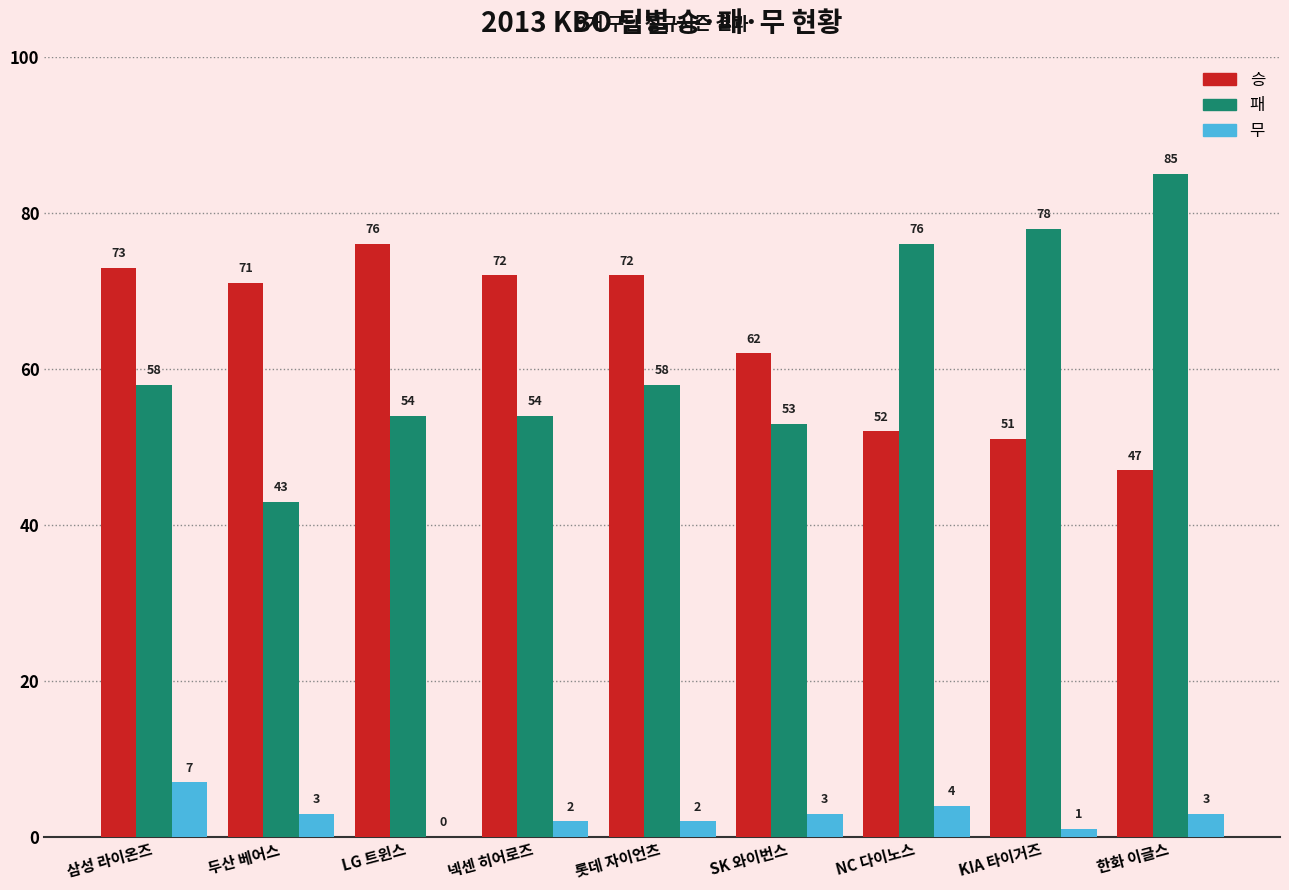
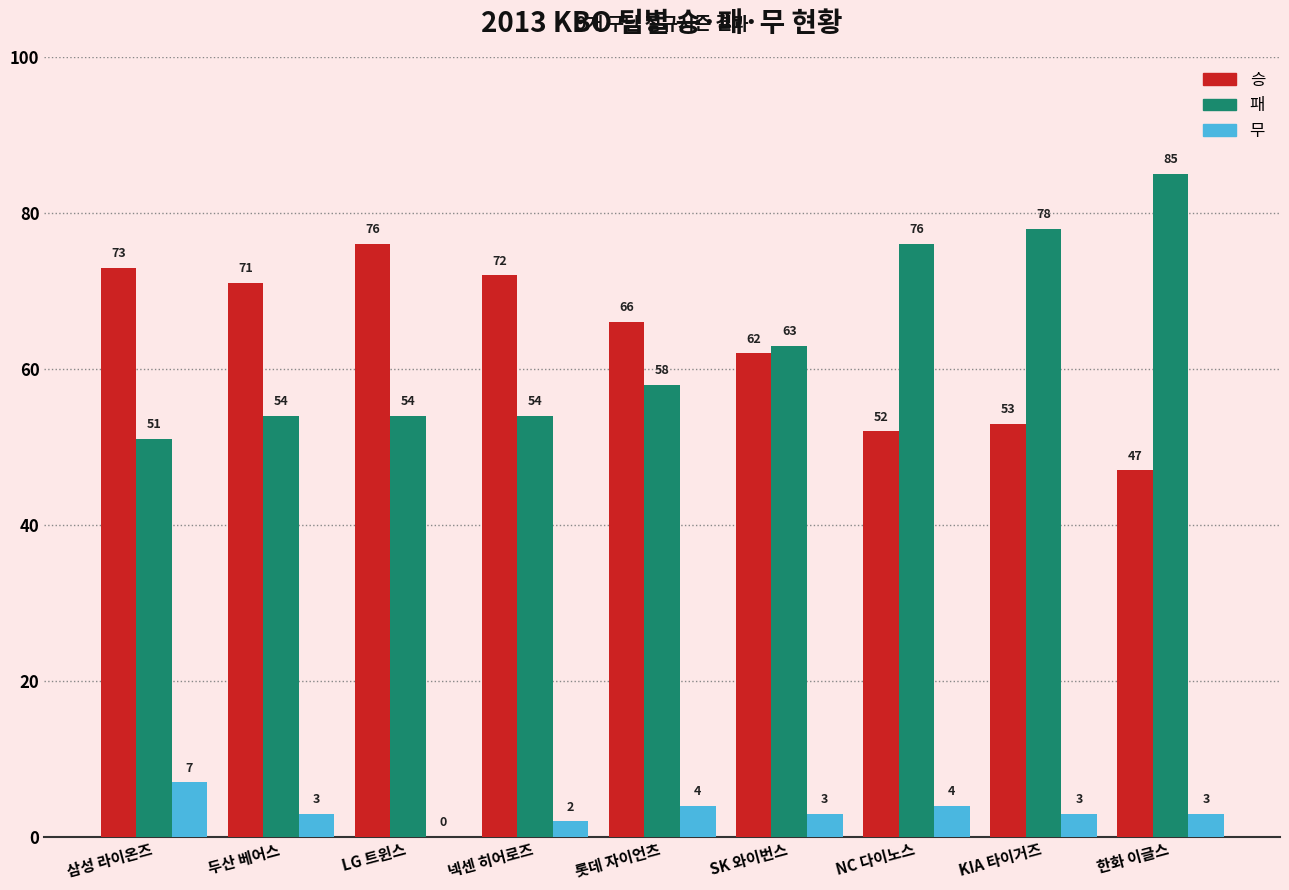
  {
    "승": {
      "삼성 라이온즈": 73,
      "두산 베어스": 71,
      "LG 트윈스": 76,
      "넥센 히어로즈": 72,
-     "롯데 자이언츠": 72,
+     "롯데 자이언츠": 66,
      "SK 와이번스": 62,
      "NC 다이노스": 52,
-     "KIA 타이거즈": 51,
+     "KIA 타이거즈": 53,
      "한화 이글스": 47
    },
    "패": {
-     "삼성 라이온즈": 58,
-     "두산 베어스": 43,
+     "삼성 라이온즈": 51,
+     "두산 베어스": 54,
      "LG 트윈스": 54,
      "넥센 히어로즈": 54,
      "롯데 자이언츠": 58,
-     "SK 와이번스": 53,
+     "SK 와이번스": 63,
      "NC 다이노스": 76,
      "KIA 타이거즈": 78,
      "한화 이글스": 85
    },
    "무": {
      "삼성 라이온즈": 7,
      "두산 베어스": 3,
      "LG 트윈스": 0,
      "넥센 히어로즈": 2,
-     "롯데 자이언츠": 2,
+     "롯데 자이언츠": 4,
      "SK 와이번스": 3,
      "NC 다이노스": 4,
-     "KIA 타이거즈": 1,
+     "KIA 타이거즈": 3,
      "한화 이글스": 3
    }
  }
